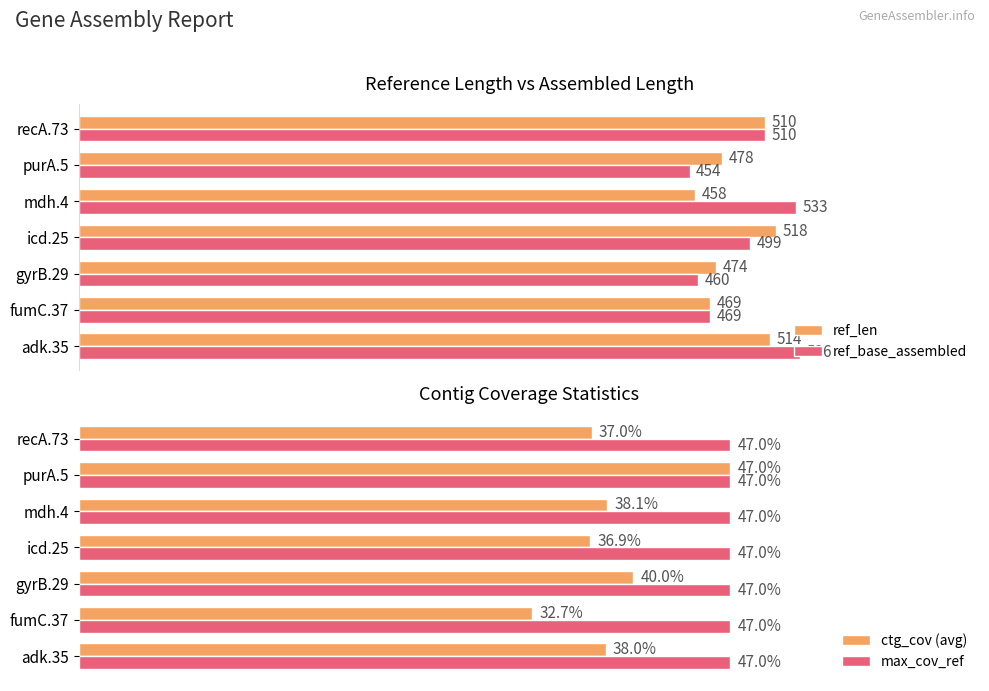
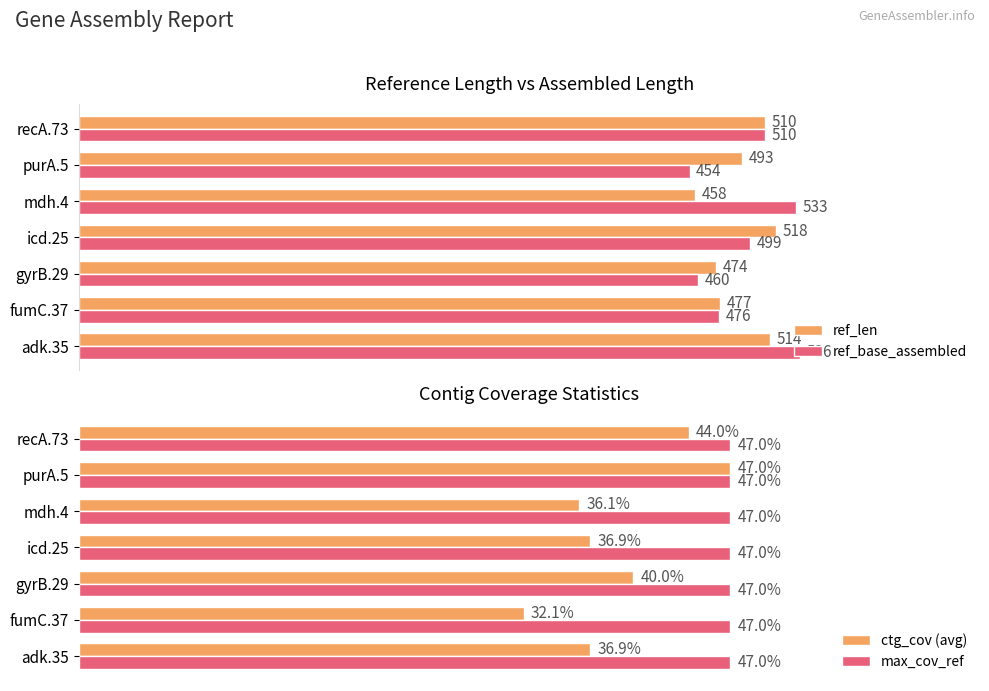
  {
    "Reference Length vs Assembled Length": {
      "ref_len": {
-       "purA.5": "478",
+       "purA.5": "493",
        "mdh.4": "458",
        "icd.25": "518",
        "gyrB.29": "474",
-       "fumC.37": "469",
+       "fumC.37": "477",
        "adk.35": "514"
      },
      "ref_base_assembled": {
        "purA.5": "454",
        "mdh.4": "533",
        "icd.25": "499",
        "gyrB.29": "460",
-       "fumC.37": "469",
+       "fumC.37": "476",
        "adk.35": "536"
      }
    },
    "Contig Coverage Statistics": {
      "ctg_cov (avg)": {
-       "recA.73": "37.0%",
-       "mdh.4": "38.1%",
+       "recA.73": "44.0%",
+       "mdh.4": "36.1%",
        "icd.25": "36.9%",
        "gyrB.29": "40.0%",
-       "fumC.37": "32.7%",
-       "adk.35": "38.0%"
+       "fumC.37": "32.1%",
+       "adk.35": "36.9%"
      },
      "max_cov_ref": {
        "recA.73": "47.0%",
        "mdh.4": "47.0%",
        "icd.25": "47.0%",
        "gyrB.29": "47.0%",
        "fumC.37": "47.0%",
        "adk.35": "47.0%"
      }
    }
  }
